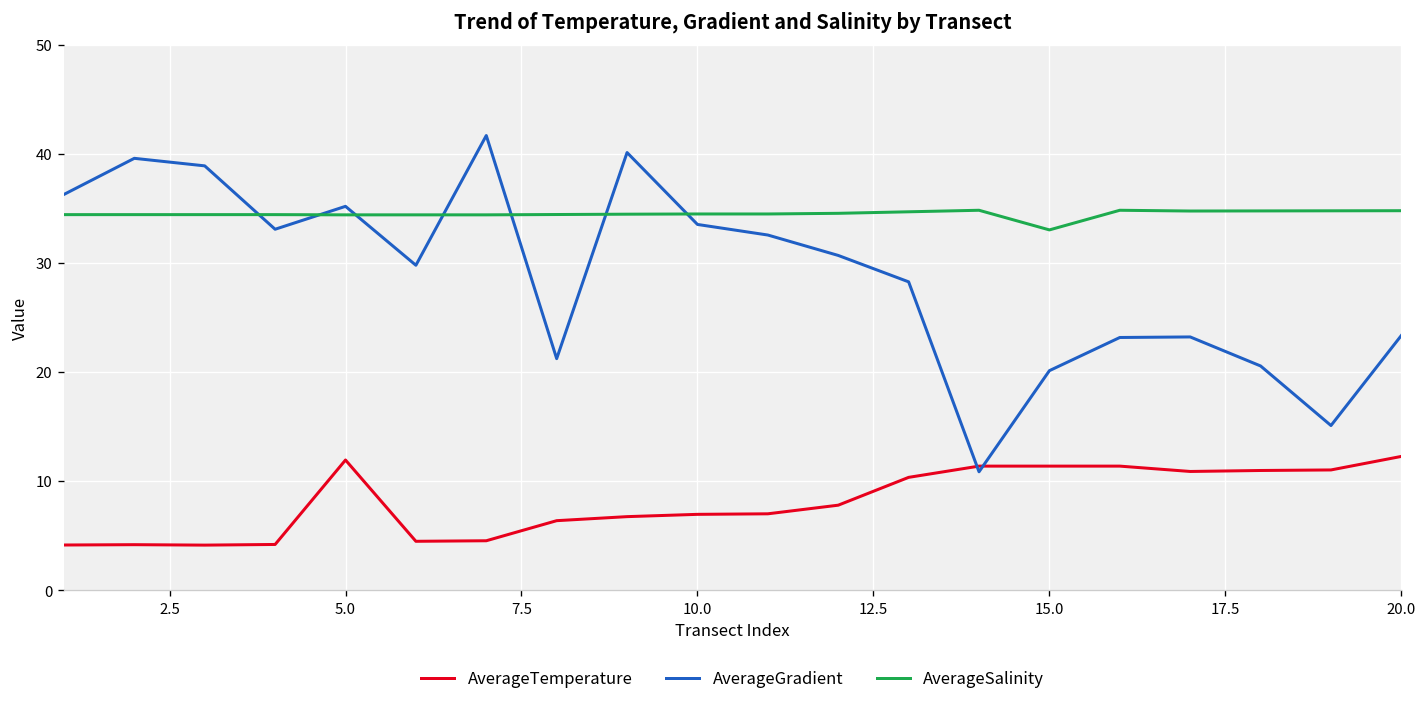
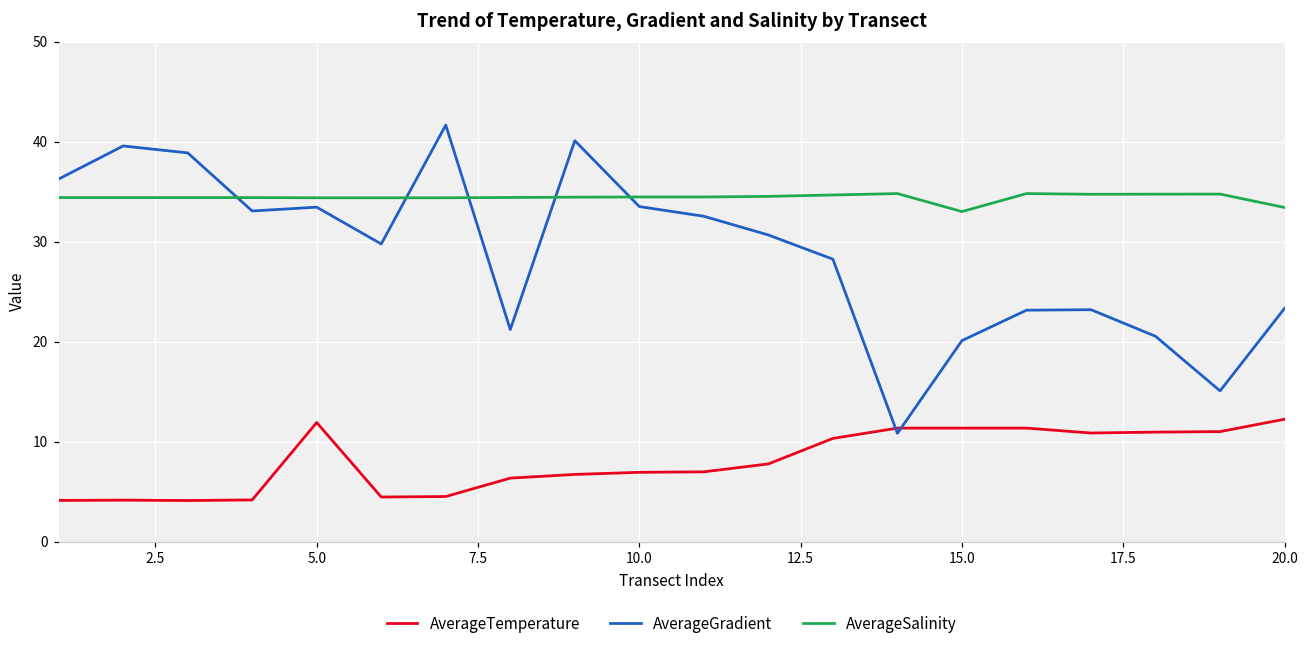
  {
    "AverageTemperature": {
      "5.0": 12,
      "10.0": 7,
      "15.0": 11,
      "20.0": 12
    },
    "AverageGradient": {
-     "5.0": 35,
+     "5.0": 33,
      "10.0": 34,
      "15.0": 20,
      "20.0": 23
    },
    "AverageSalinity": {
      "5.0": 34,
      "10.0": 34,
      "15.0": 33,
-     "20.0": 35
+     "20.0": 33
    }
  }
